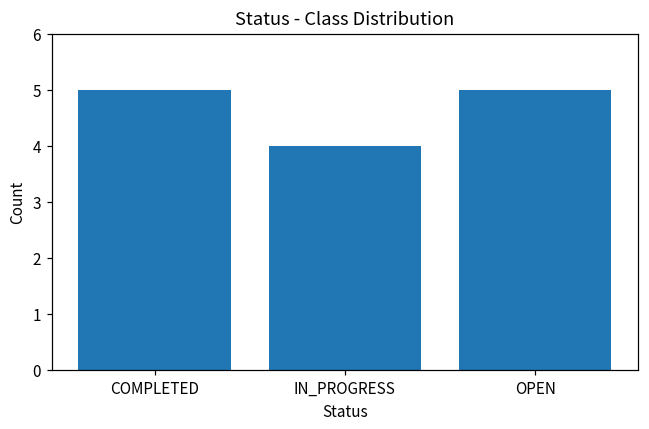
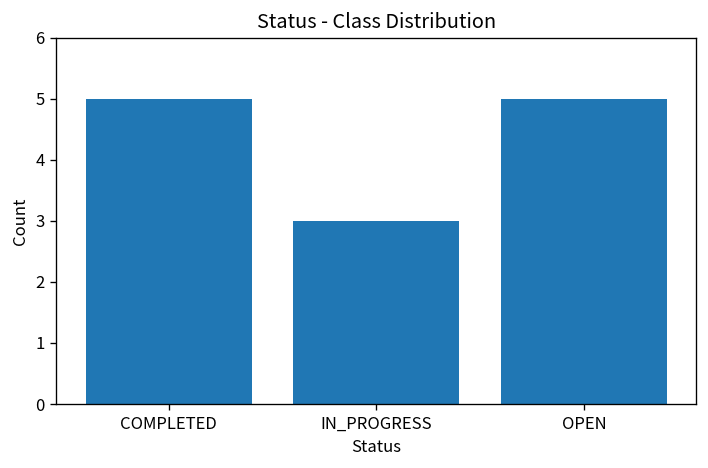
  {
    "COMPLETED": 5,
-   "IN_PROGRESS": 4,
+   "IN_PROGRESS": 3,
    "OPEN": 5
  }
